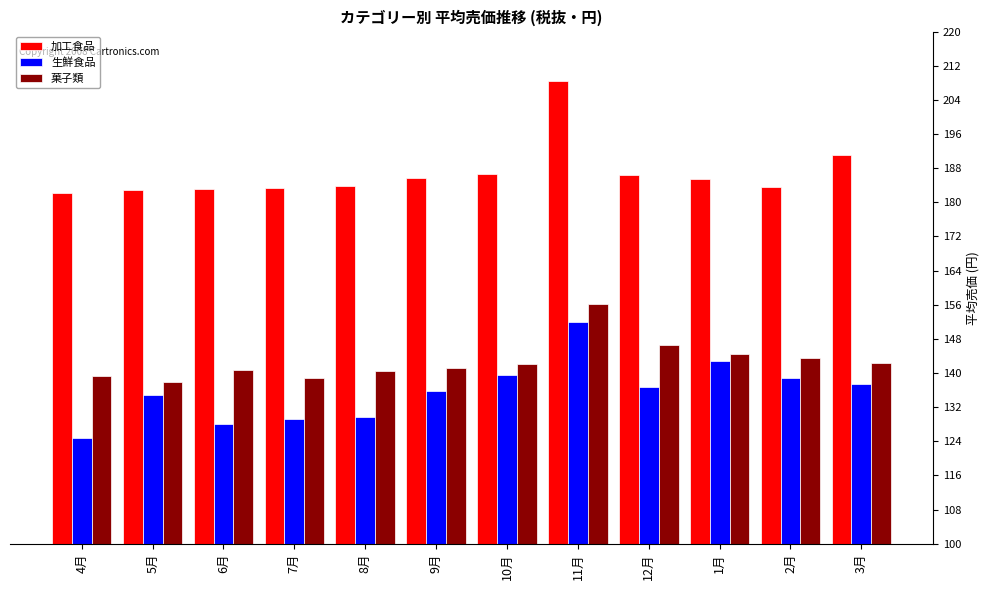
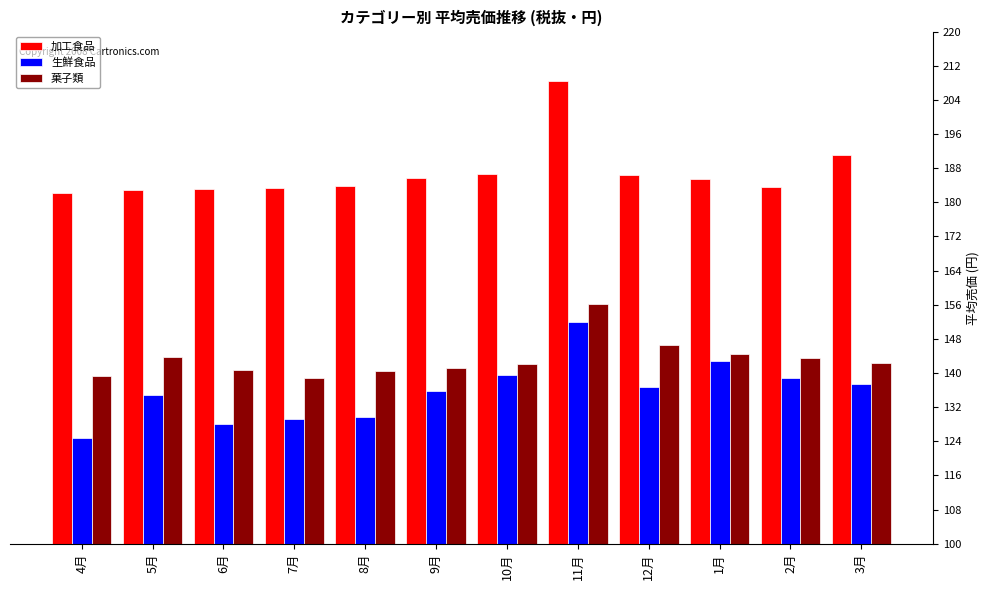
  {
    "加工食品": {
      "4月": 182,
      "5月": 183,
      "6月": 183,
      "7月": 183,
      "8月": 184,
      "9月": 186,
      "10月": 187,
      "11月": 208,
      "12月": 186,
      "1月": 186,
      "2月": 184,
      "3月": 191
    },
    "生鮮食品": {
      "4月": 125,
      "5月": 135,
      "6月": 128,
      "7月": 129,
      "8月": 130,
      "9月": 136,
      "10月": 140,
      "11月": 152,
      "12月": 137,
      "1月": 143,
      "2月": 139,
      "3月": 137
    },
    "菓子類": {
      "4月": 139,
-     "5月": 138,
+     "5月": 144,
      "6月": 141,
      "7月": 139,
      "8月": 141,
      "9月": 141,
      "10月": 142,
      "11月": 156,
      "12月": 146,
      "1月": 144,
      "2月": 144,
      "3月": 142
    }
  }
